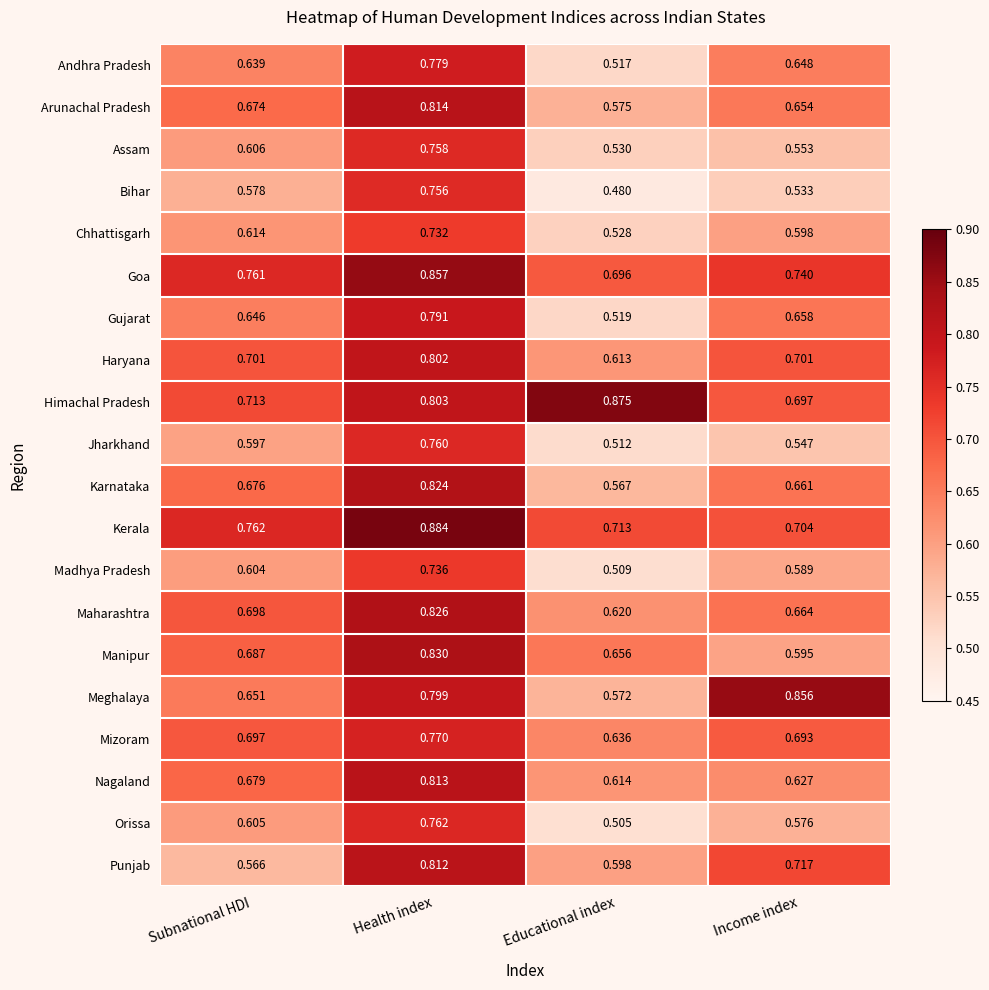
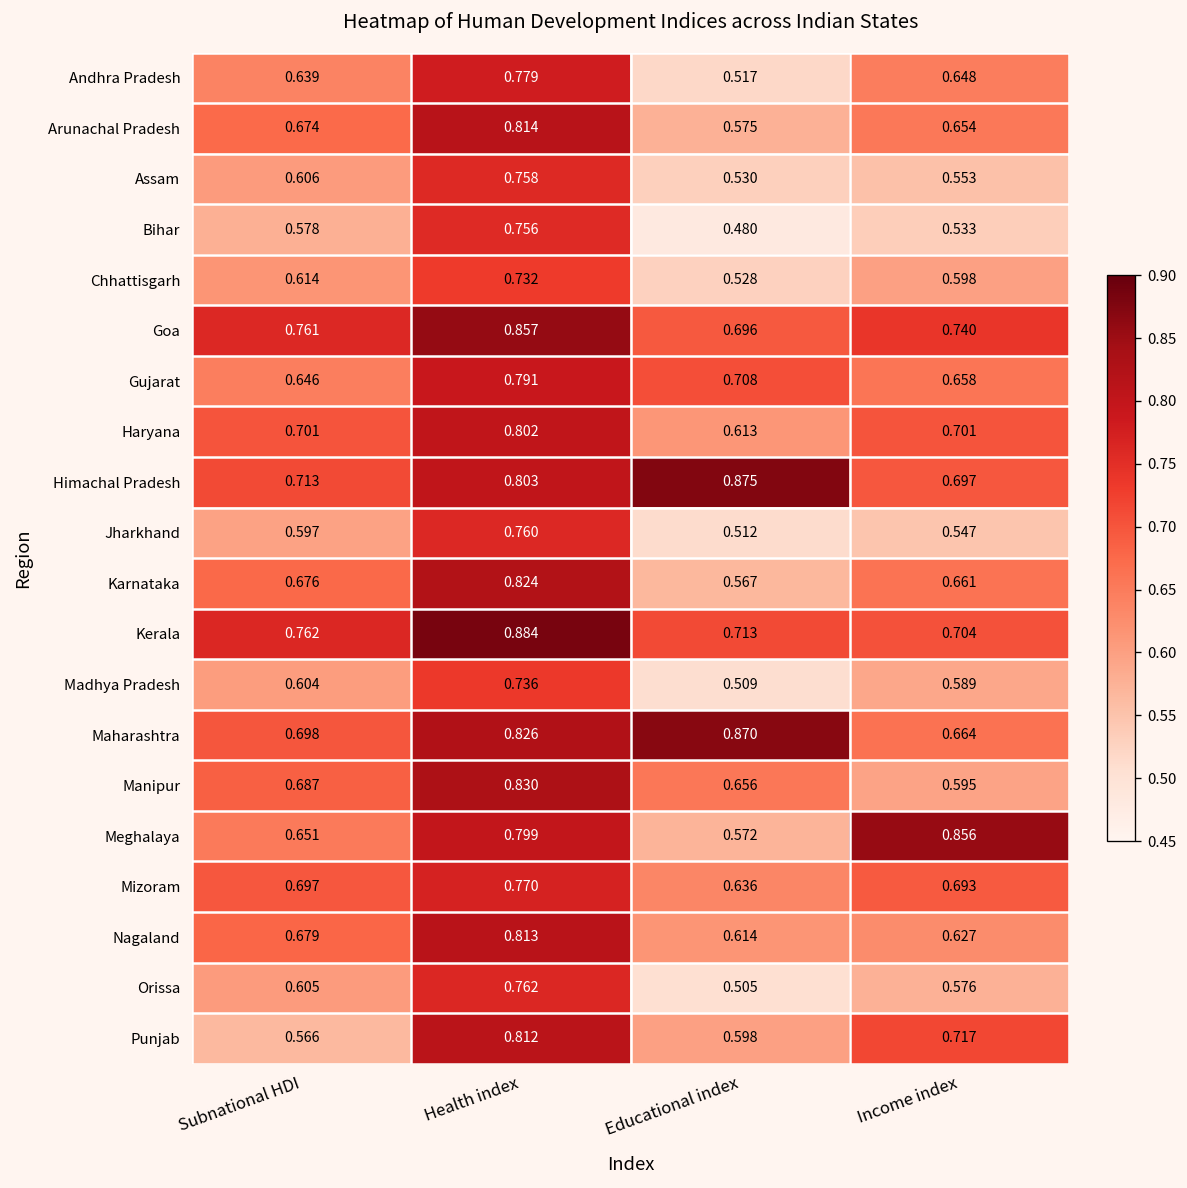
  {
    "Andhra Pradesh": {
      "Subnational HDI": 0.639,
      "Health index": 0.779,
      "Educational index": 0.517,
      "Income index": 0.648
    },
    "Arunachal Pradesh": {
      "Subnational HDI": 0.674,
      "Health index": 0.814,
      "Educational index": 0.575,
      "Income index": 0.654
    },
    "Assam": {
      "Subnational HDI": 0.606,
      "Health index": 0.758,
      "Educational index": 0.530,
      "Income index": 0.553
    },
    "Bihar": {
      "Subnational HDI": 0.578,
      "Health index": 0.756,
      "Educational index": 0.480,
      "Income index": 0.533
    },
    "Chhattisgarh": {
      "Subnational HDI": 0.614,
      "Health index": 0.732,
      "Educational index": 0.528,
      "Income index": 0.598
    },
    "Goa": {
      "Subnational HDI": 0.761,
      "Health index": 0.857,
      "Educational index": 0.696,
      "Income index": 0.740
    },
    "Gujarat": {
      "Subnational HDI": 0.646,
      "Health index": 0.791,
-     "Educational index": 0.519,
+     "Educational index": 0.708,
      "Income index": 0.658
    },
    "Haryana": {
      "Subnational HDI": 0.701,
      "Health index": 0.802,
      "Educational index": 0.613,
      "Income index": 0.701
    },
    "Himachal Pradesh": {
      "Subnational HDI": 0.713,
      "Health index": 0.803,
      "Educational index": 0.875,
      "Income index": 0.697
    },
    "Jharkhand": {
      "Subnational HDI": 0.597,
      "Health index": 0.760,
      "Educational index": 0.512,
      "Income index": 0.547
    },
    "Karnataka": {
      "Subnational HDI": 0.676,
      "Health index": 0.824,
      "Educational index": 0.567,
      "Income index": 0.661
    },
    "Kerala": {
      "Subnational HDI": 0.762,
      "Health index": 0.884,
      "Educational index": 0.713,
      "Income index": 0.704
    },
    "Madhya Pradesh": {
      "Subnational HDI": 0.604,
      "Health index": 0.736,
      "Educational index": 0.509,
      "Income index": 0.589
    },
    "Maharashtra": {
      "Subnational HDI": 0.698,
      "Health index": 0.826,
-     "Educational index": 0.620,
+     "Educational index": 0.870,
      "Income index": 0.664
    },
    "Manipur": {
      "Subnational HDI": 0.687,
      "Health index": 0.830,
      "Educational index": 0.656,
      "Income index": 0.595
    },
    "Meghalaya": {
      "Subnational HDI": 0.651,
      "Health index": 0.799,
      "Educational index": 0.572,
      "Income index": 0.856
    },
    "Mizoram": {
      "Subnational HDI": 0.697,
      "Health index": 0.770,
      "Educational index": 0.636,
      "Income index": 0.693
    },
    "Nagaland": {
      "Subnational HDI": 0.679,
      "Health index": 0.813,
      "Educational index": 0.614,
      "Income index": 0.627
    },
    "Orissa": {
      "Subnational HDI": 0.605,
      "Health index": 0.762,
      "Educational index": 0.505,
      "Income index": 0.576
    },
    "Punjab": {
      "Subnational HDI": 0.566,
      "Health index": 0.812,
      "Educational index": 0.598,
      "Income index": 0.717
    }
  }
